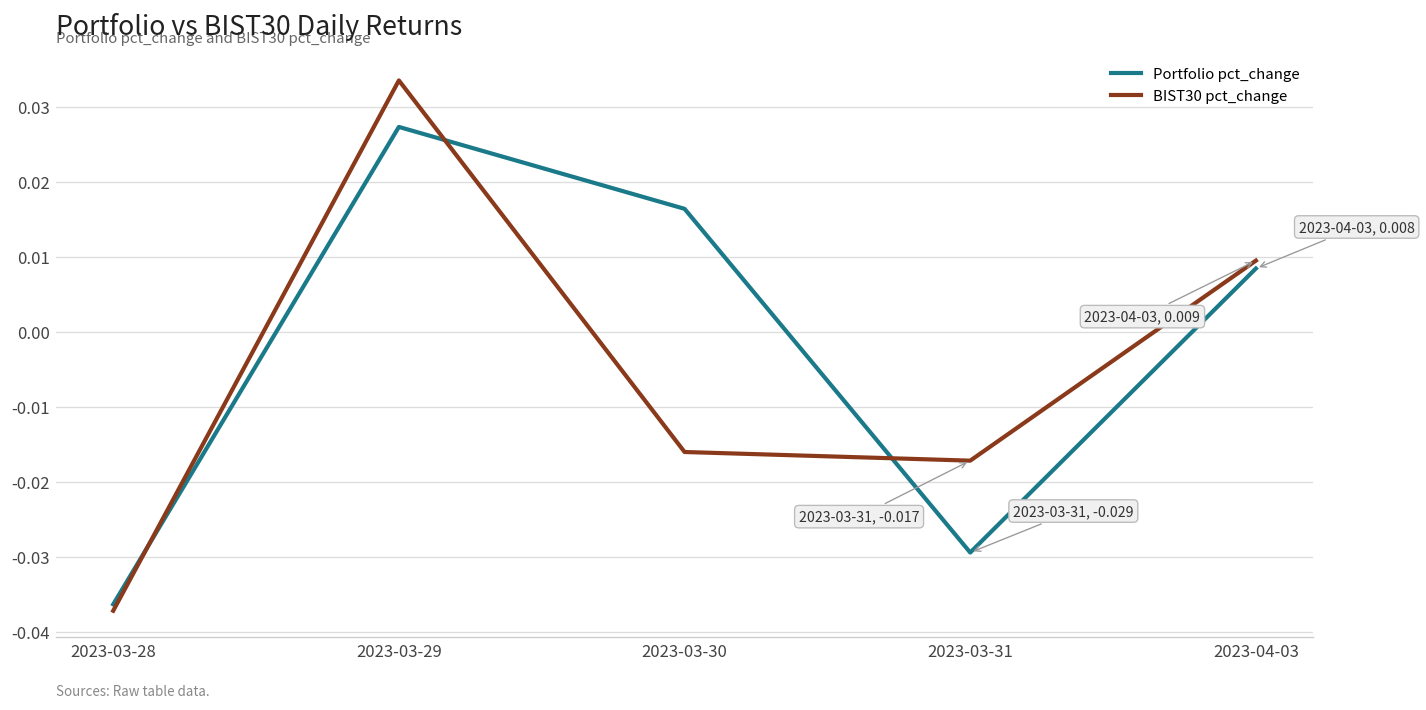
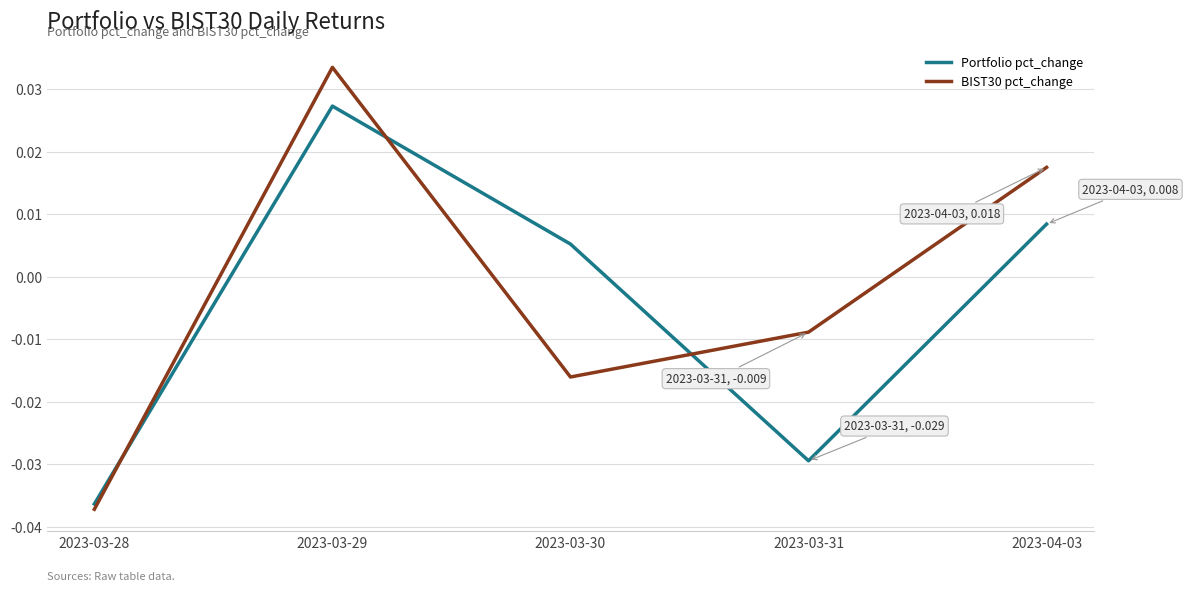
  {
    "Portfolio pct_change": {
      "2023-03-28": -0.036,
      "2023-03-29": 0.027,
-     "2023-03-30": 0.016
+     "2023-03-30": 0.005
    },
    "BIST30 pct_change": {
-     "2023-03-31": -0.017,
-     "2023-04-03": 0.009
+     "2023-03-31": -0.009,
+     "2023-04-03": 0.018
    }
  }
